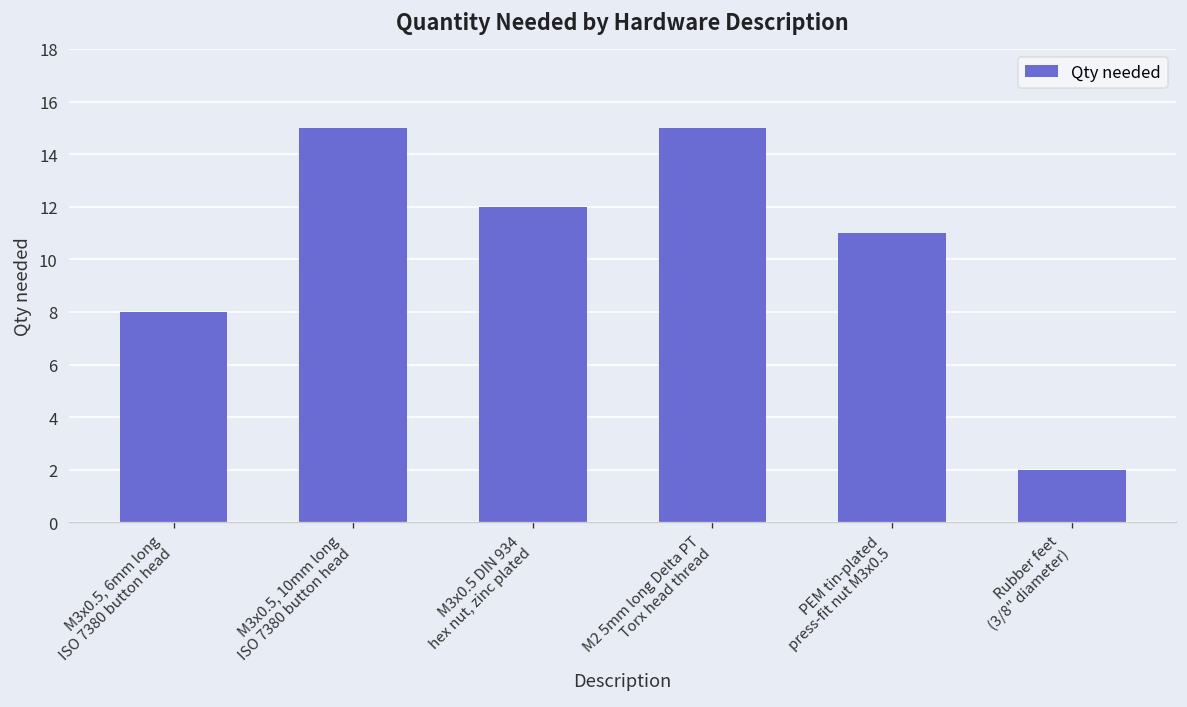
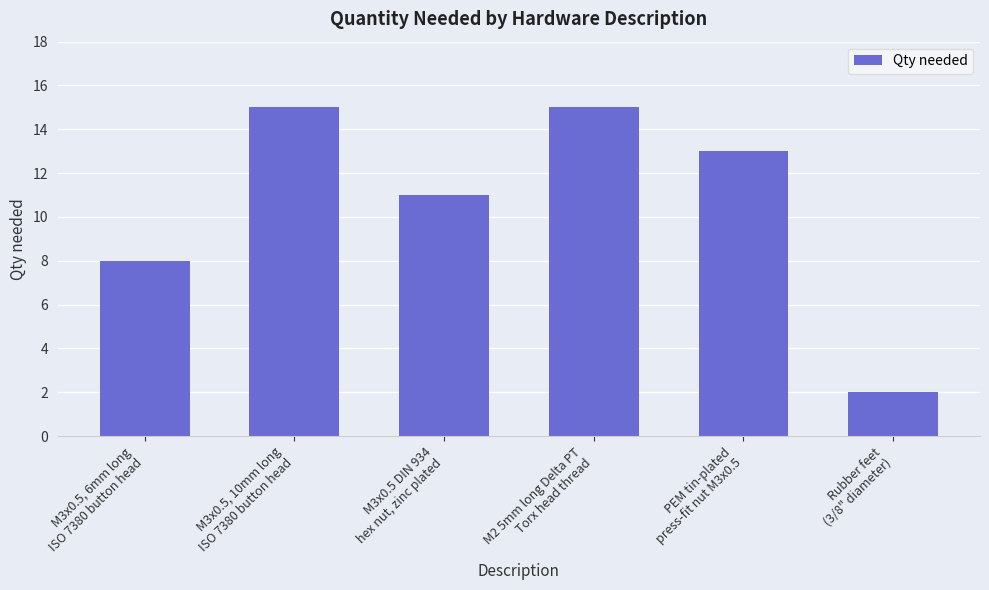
  {
    "M3x0.5, 6mm long ISO 7380 button head": 8,
    "M3x0.5, 10mm long ISO 7380 button head": 15,
-   "M3x0.5 DIN 934 hex nut, zinc plated": 12,
+   "M3x0.5 DIN 934 hex nut, zinc plated": 11,
    "M2 5mm long Delta PT Torx head thread": 15,
-   "PEM tin-plated press-fit nut M3x0.5": 11,
+   "PEM tin-plated press-fit nut M3x0.5": 13,
    "Rubber feet (3/8\" diameter)": 2
  }
